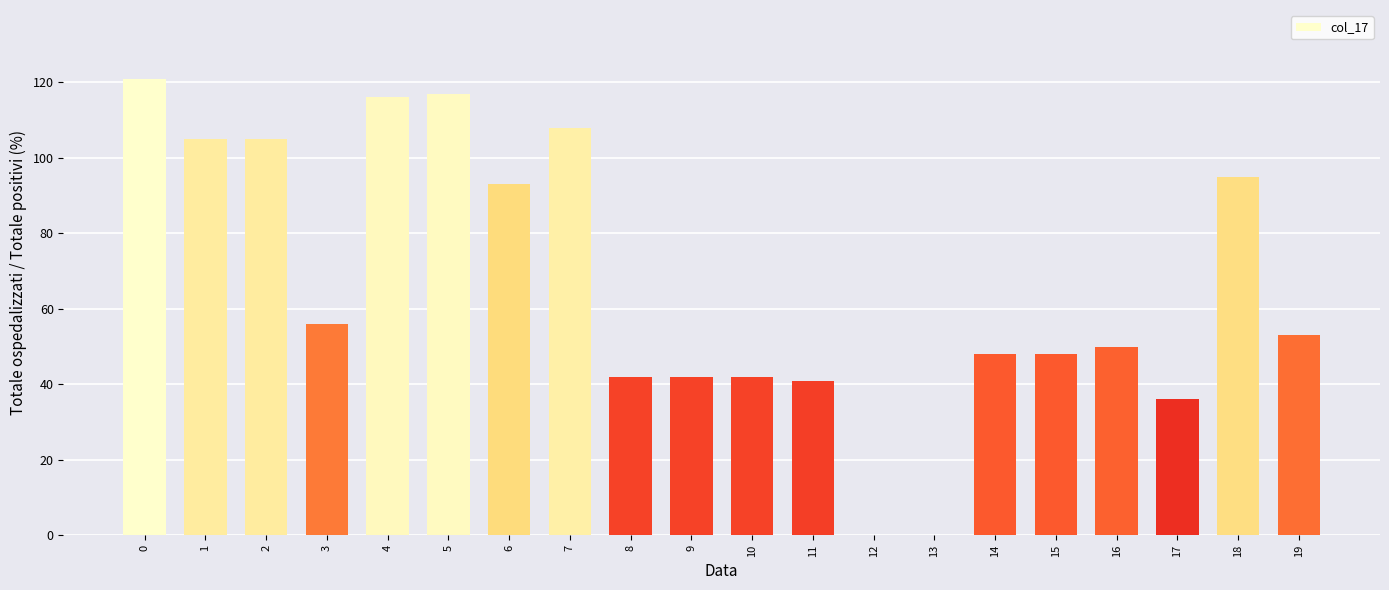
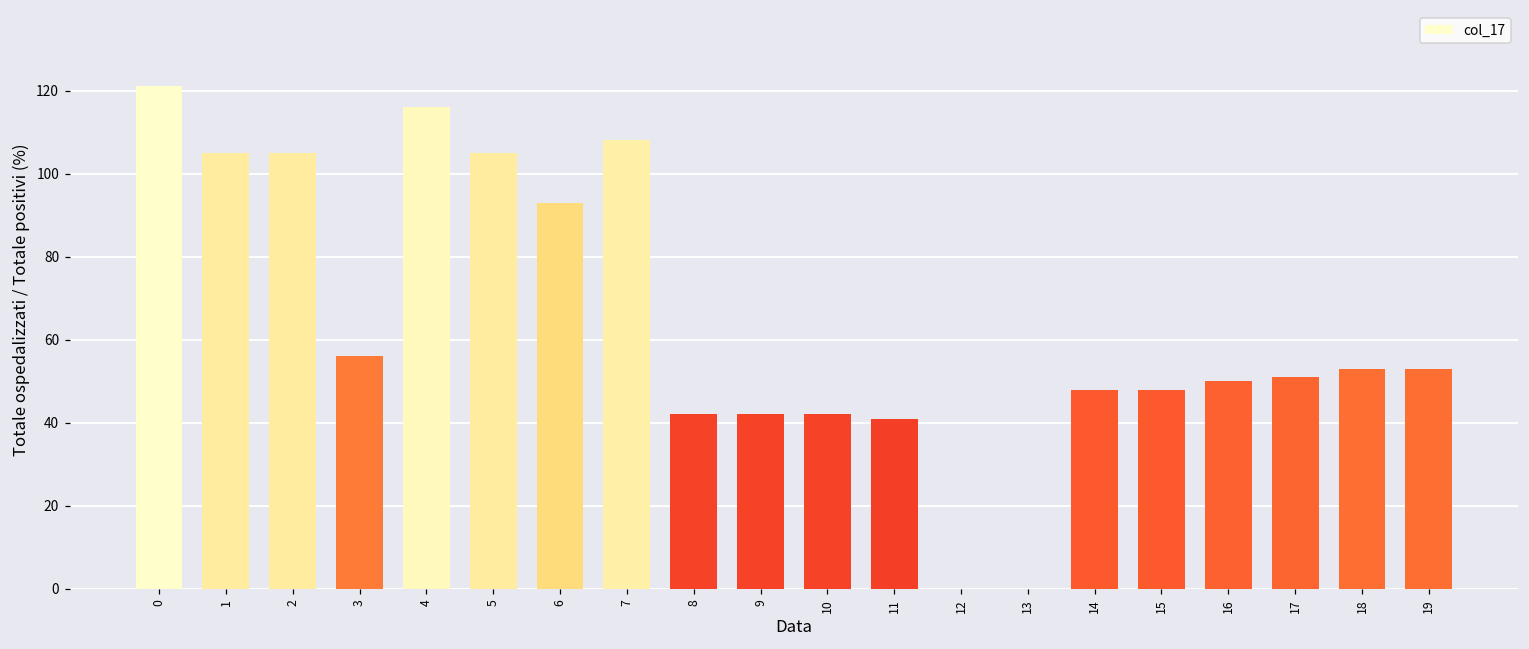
  {
    "0": 121,
    "1": 105,
    "2": 105,
    "3": 56,
    "4": 116,
-   "5": 117,
+   "5": 105,
    "6": 93,
    "7": 108,
    "8": 42,
    "9": 42,
    "10": 42,
    "11": 41,
    "12": 0,
    "13": 0,
    "14": 48,
    "15": 48,
    "16": 50,
-   "17": 36,
-   "18": 95,
+   "17": 51,
+   "18": 53,
    "19": 53
  }
